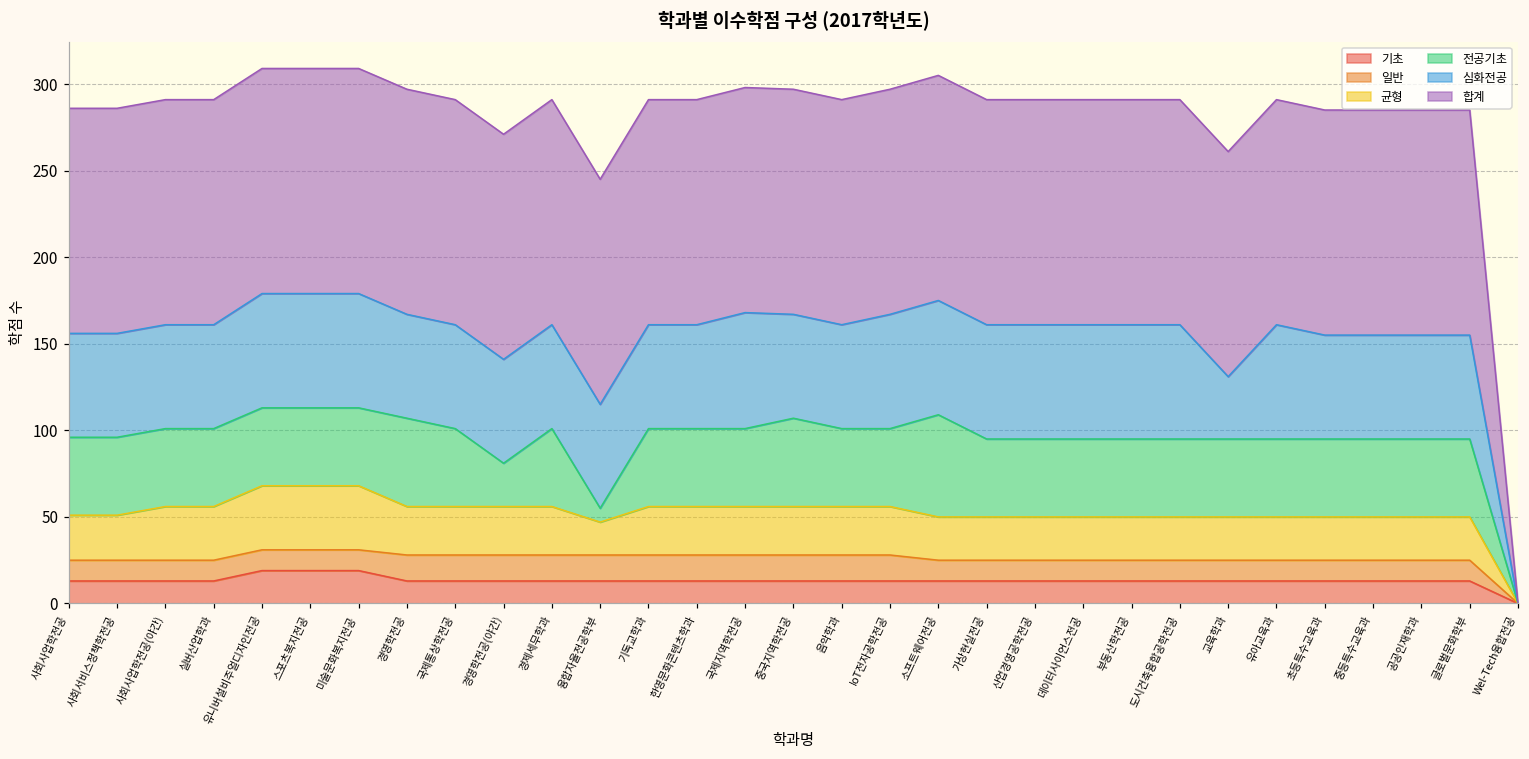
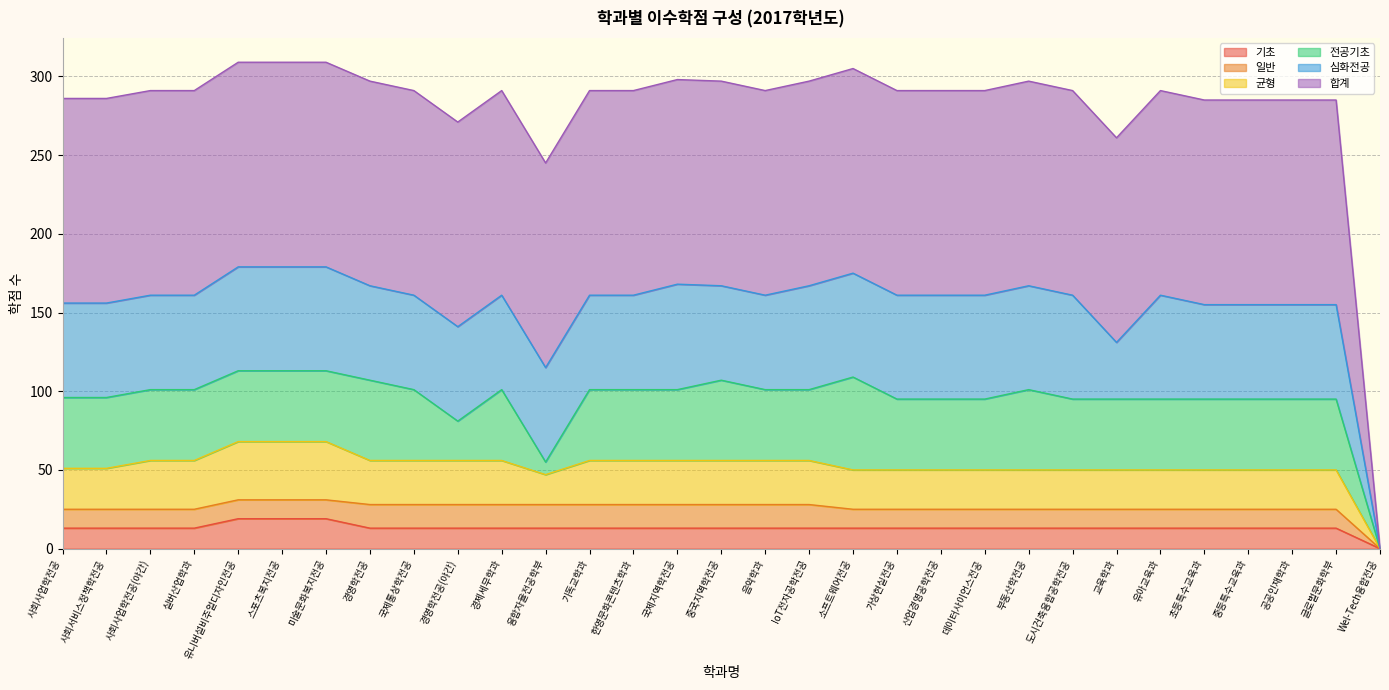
  {
    "균형": {
      "사회사업학전공": 26,
      "사회서비스정책학전공": 26,
      "사회사업학전공(야간)": 31,
      "실버산업학과": 31,
      "유니버설비주얼디자인전공": 37,
      "스포츠복지전공": 37,
      "미술문화복지전공": 37,
      "경영학전공": 28,
      "국제통상학전공": 28,
      "경영학전공(야간)": 28,
      "경제세무학과": 28,
      "융합자율전공학부": 19,
      "기독교학과": 28,
      "한영문화콘텐츠학과": 28,
      "국제지역학전공": 28,
      "중국지역학전공": 28,
      "음악학과": 28,
      "IoT전자공학전공": 28,
      "소프트웨어전공": 25,
      "가상현실전공": 25,
      "산업경영공학전공": 25,
      "데이터사이언스전공": 25,
      "부동산학전공": 25,
      "도시건축융합공학전공": 25,
      "교육학과": 25,
      "유아교육과": 25,
      "초등특수교육과": 25,
      "중등특수교육과": 25,
      "공공인재학과": 25,
      "글로벌문화학부": 25
    },
    "전공기초": {
      "사회사업학전공": 45,
      "사회서비스정책학전공": 45,
      "사회사업학전공(야간)": 45,
      "실버산업학과": 45,
      "유니버설비주얼디자인전공": 45,
      "스포츠복지전공": 45,
      "미술문화복지전공": 45,
      "경영학전공": 51,
      "국제통상학전공": 45,
      "경영학전공(야간)": 25,
      "경제세무학과": 45,
      "융합자율전공학부": 8,
      "기독교학과": 45,
      "한영문화콘텐츠학과": 45,
      "국제지역학전공": 45,
      "중국지역학전공": 51,
      "음악학과": 45,
      "IoT전자공학전공": 45,
      "소프트웨어전공": 59,
      "가상현실전공": 45,
      "산업경영공학전공": 45,
      "데이터사이언스전공": 45,
-     "부동산학전공": 45,
+     "부동산학전공": 51,
      "도시건축융합공학전공": 45,
      "교육학과": 45,
      "유아교육과": 45,
      "초등특수교육과": 45,
      "중등특수교육과": 45,
      "공공인재학과": 45,
      "글로벌문화학부": 45
    },
    "심화전공": {
      "사회사업학전공": 60,
      "사회서비스정책학전공": 60,
      "사회사업학전공(야간)": 60,
      "실버산업학과": 60,
      "유니버설비주얼디자인전공": 66,
      "스포츠복지전공": 66,
      "미술문화복지전공": 66,
      "경영학전공": 60,
      "국제통상학전공": 60,
      "경영학전공(야간)": 60,
      "경제세무학과": 60,
      "융합자율전공학부": 60,
      "기독교학과": 60,
      "한영문화콘텐츠학과": 60,
      "국제지역학전공": 67,
      "중국지역학전공": 60,
      "음악학과": 60,
      "IoT전자공학전공": 66,
      "소프트웨어전공": 66,
      "가상현실전공": 66,
      "산업경영공학전공": 66,
      "데이터사이언스전공": 66,
      "부동산학전공": 66,
      "도시건축융합공학전공": 66,
      "교육학과": 36,
      "유아교육과": 66,
      "초등특수교육과": 60,
      "중등특수교육과": 60,
      "공공인재학과": 60,
      "글로벌문화학부": 60
    },
    "합계": {
      "사회사업학전공": 130,
      "사회서비스정책학전공": 130,
      "사회사업학전공(야간)": 130,
      "실버산업학과": 130,
      "유니버설비주얼디자인전공": 130,
      "스포츠복지전공": 130,
      "미술문화복지전공": 130,
      "경영학전공": 130,
      "국제통상학전공": 130,
      "경영학전공(야간)": 130,
      "경제세무학과": 130,
      "융합자율전공학부": 130,
      "기독교학과": 130,
      "한영문화콘텐츠학과": 130,
      "국제지역학전공": 130,
      "중국지역학전공": 130,
      "음악학과": 130,
      "IoT전자공학전공": 130,
      "소프트웨어전공": 130,
      "가상현실전공": 130,
      "산업경영공학전공": 130,
      "데이터사이언스전공": 130,
      "부동산학전공": 130,
      "도시건축융합공학전공": 130,
      "교육학과": 130,
      "유아교육과": 130,
      "초등특수교육과": 130,
      "중등특수교육과": 130,
      "공공인재학과": 130,
      "글로벌문화학부": 130
    }
  }
